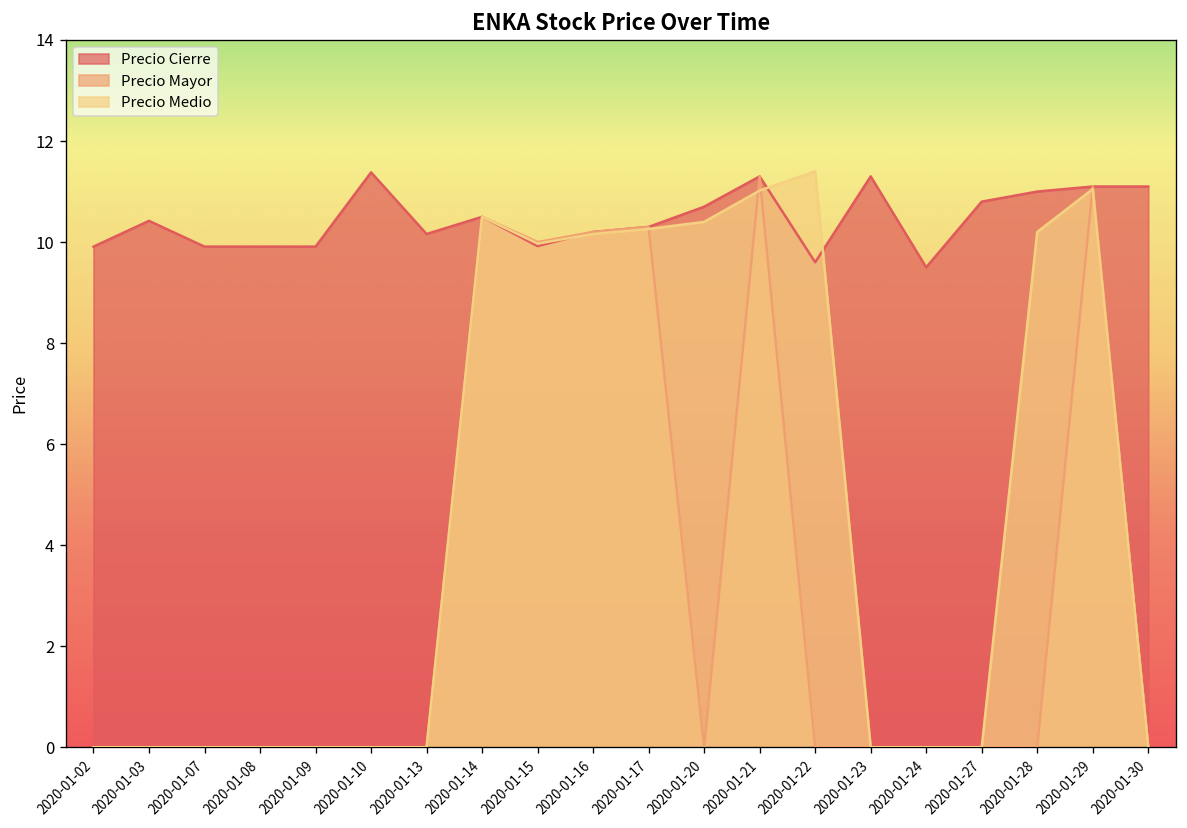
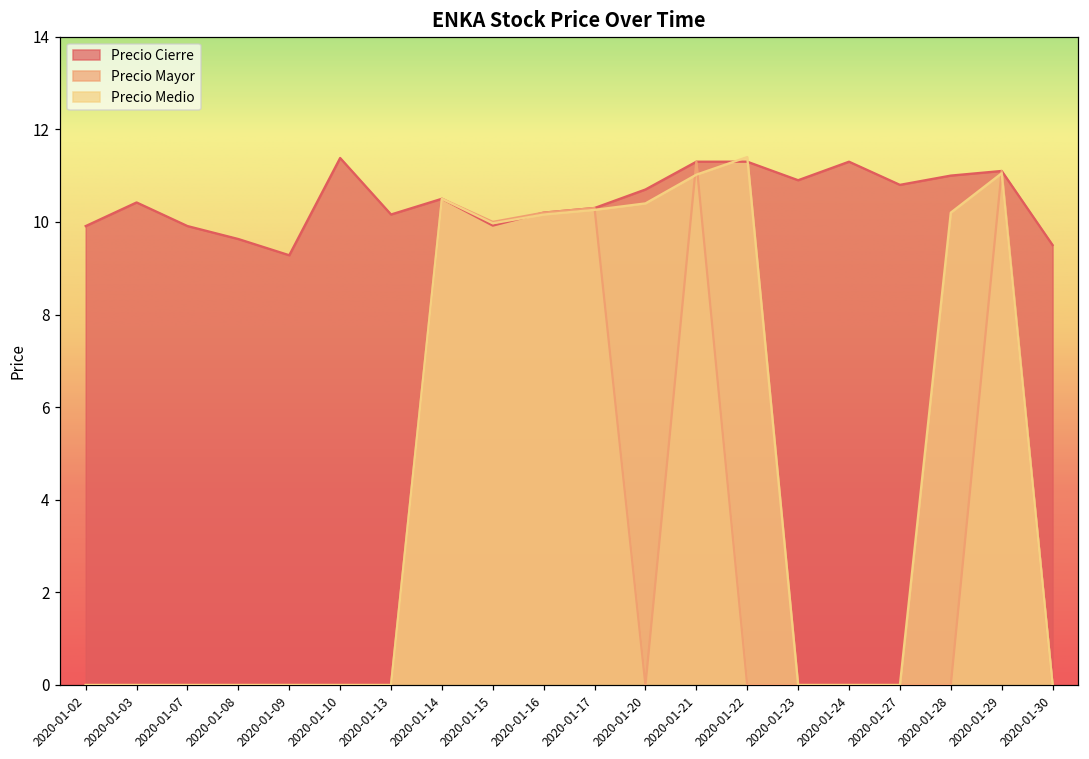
  {
    "Precio Cierre": {
      "2020-01-02": 9.9,
      "2020-01-03": 10.4,
      "2020-01-07": 9.9,
-     "2020-01-08": 9.9,
-     "2020-01-09": 9.9,
+     "2020-01-08": 9.6,
+     "2020-01-09": 9.3,
      "2020-01-10": 11.4,
      "2020-01-13": 10.2,
      "2020-01-20": 10.7,
-     "2020-01-22": 9.6,
-     "2020-01-23": 11.3,
-     "2020-01-24": 9.5,
+     "2020-01-22": 11.3,
+     "2020-01-23": 10.9,
+     "2020-01-24": 11.3,
      "2020-01-27": 10.8,
      "2020-01-28": 11.0,
-     "2020-01-30": 11.1
+     "2020-01-30": 9.5
    }
  }
